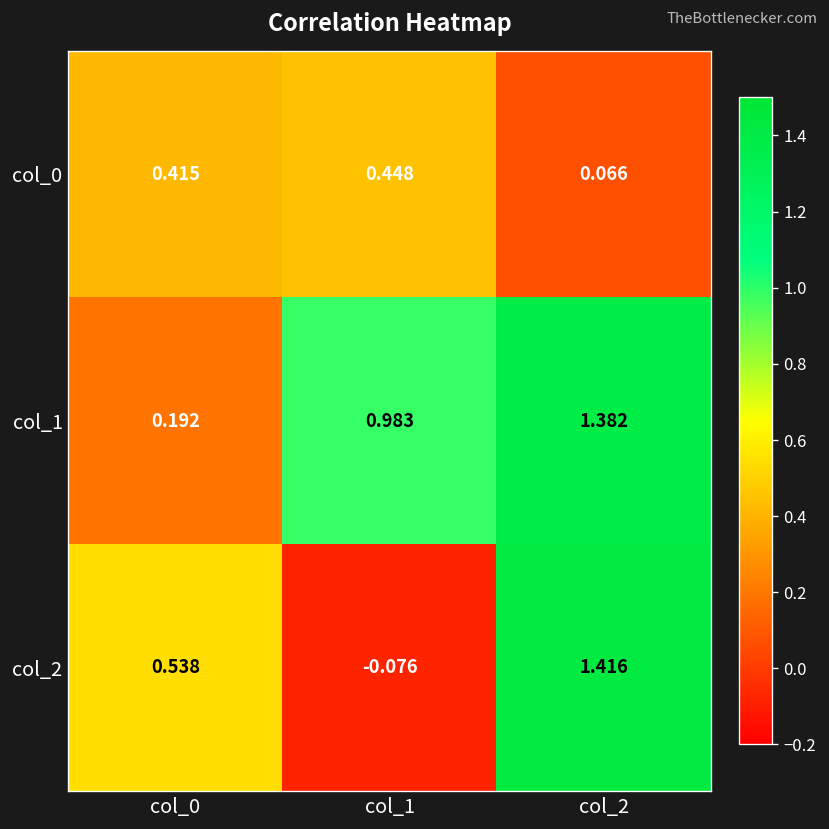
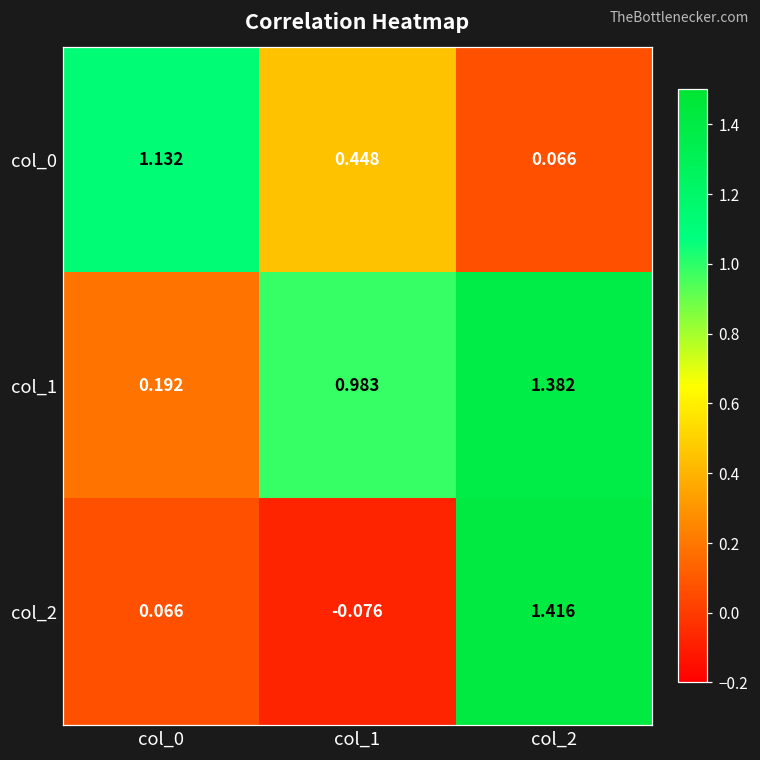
  {
    "col_0": {
-     "col_0": 0.415,
+     "col_0": 1.132,
      "col_1": 0.448,
      "col_2": 0.066
    },
    "col_1": {
      "col_0": 0.192,
      "col_1": 0.983,
      "col_2": 1.382
    },
    "col_2": {
-     "col_0": 0.538,
+     "col_0": 0.066,
      "col_1": -0.076,
      "col_2": 1.416
    }
  }
